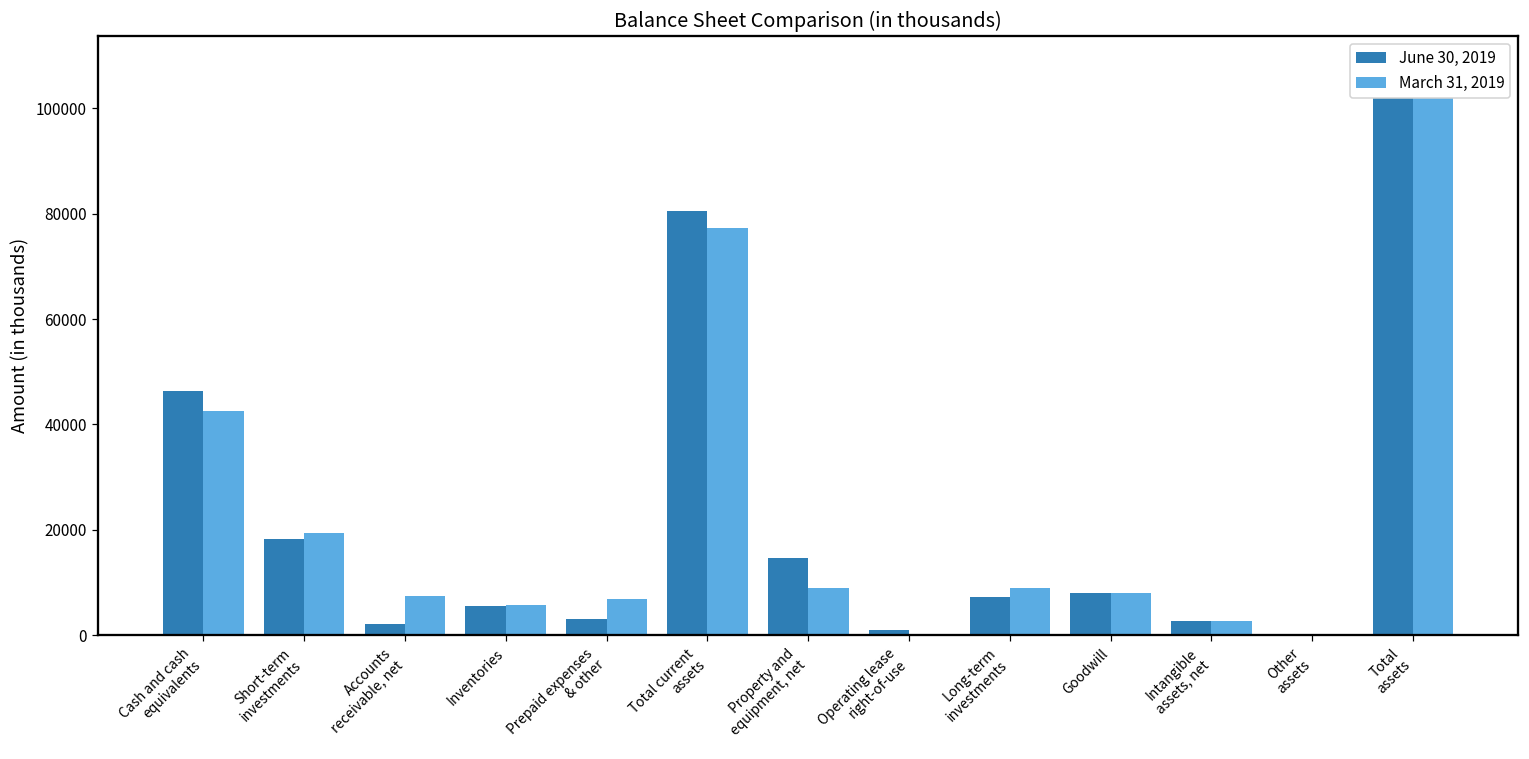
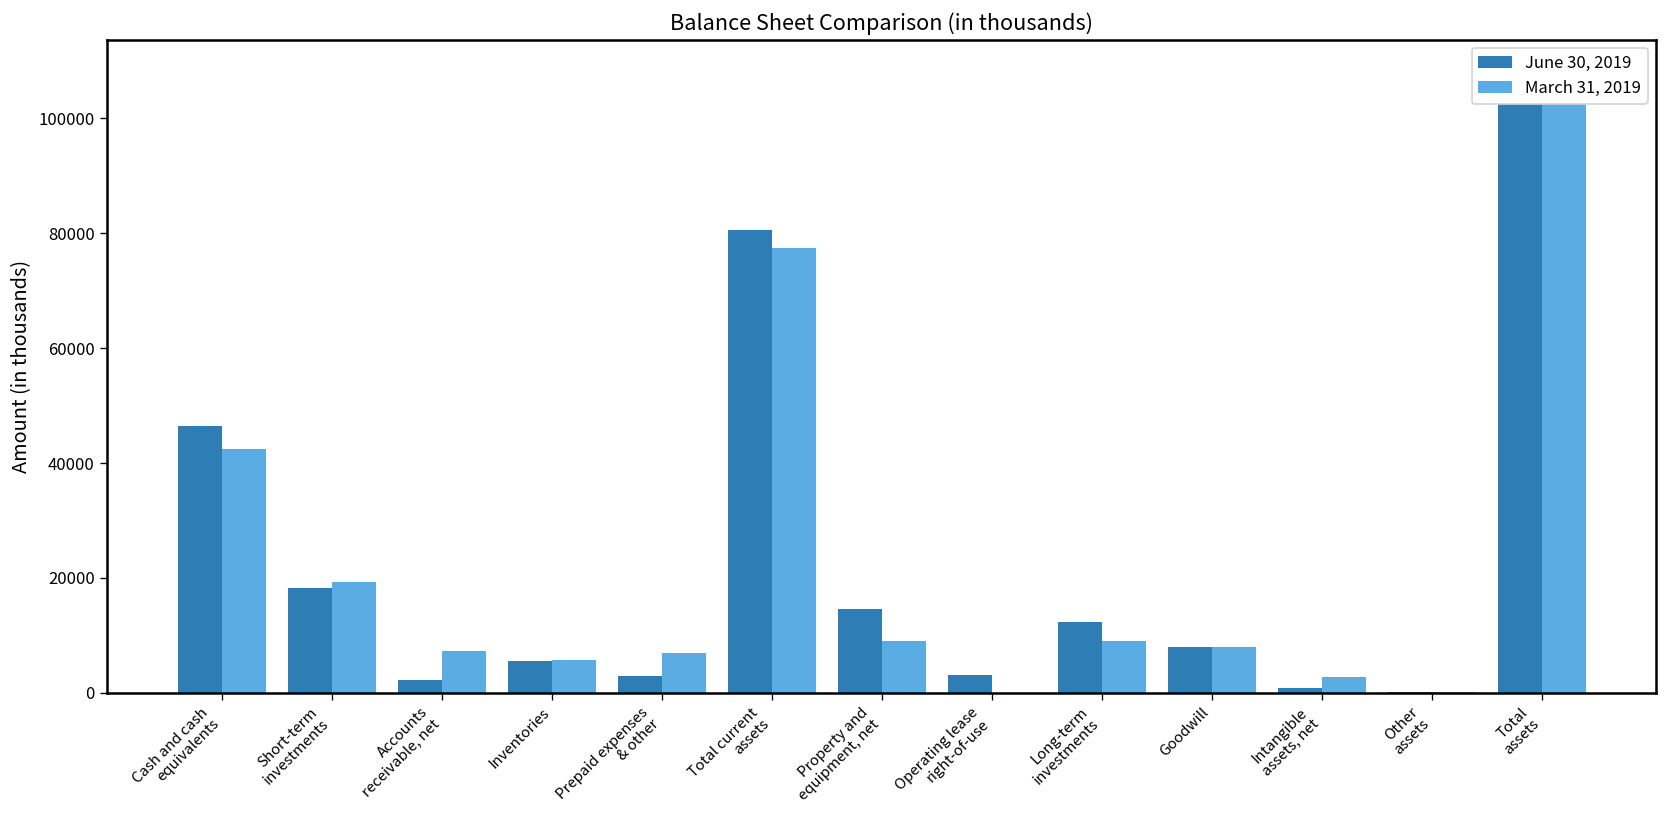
  {
    "June 30, 2019": {
      "Cash and cash equivalents": 46000,
      "Short-term investments": 18000,
      "Accounts receivable, net": 2000,
      "Inventories": 5000,
      "Prepaid expenses & other": 3000,
      "Total current assets": 81000,
      "Property and equipment, net": 15000,
-     "Operating lease right-of-use": 1000,
-     "Long-term investments": 7000,
+     "Operating lease right-of-use": 3000,
+     "Long-term investments": 12000,
      "Goodwill": 8000,
-     "Intangible assets, net": 3000
+     "Intangible assets, net": 1000
    },
    "March 31, 2019": {
      "Cash and cash equivalents": 42000,
      "Short-term investments": 19000,
      "Accounts receivable, net": 7000,
      "Inventories": 6000,
      "Prepaid expenses & other": 7000,
      "Total current assets": 77000,
      "Property and equipment, net": 9000,
      "Operating lease right-of-use": 0,
      "Long-term investments": 9000,
      "Goodwill": 8000,
      "Intangible assets, net": 3000
    }
  }
